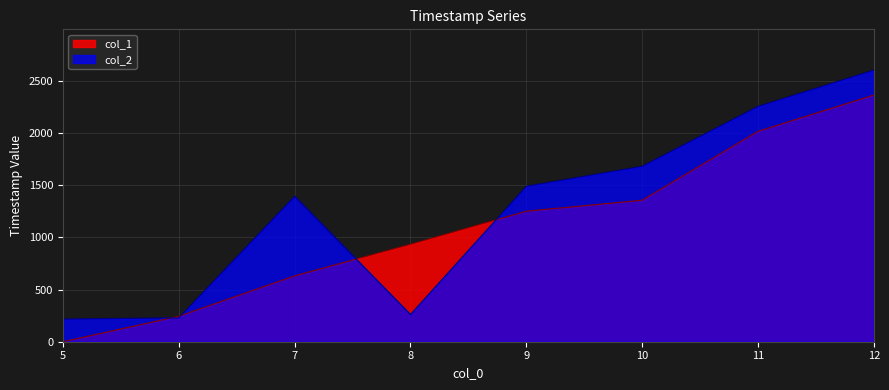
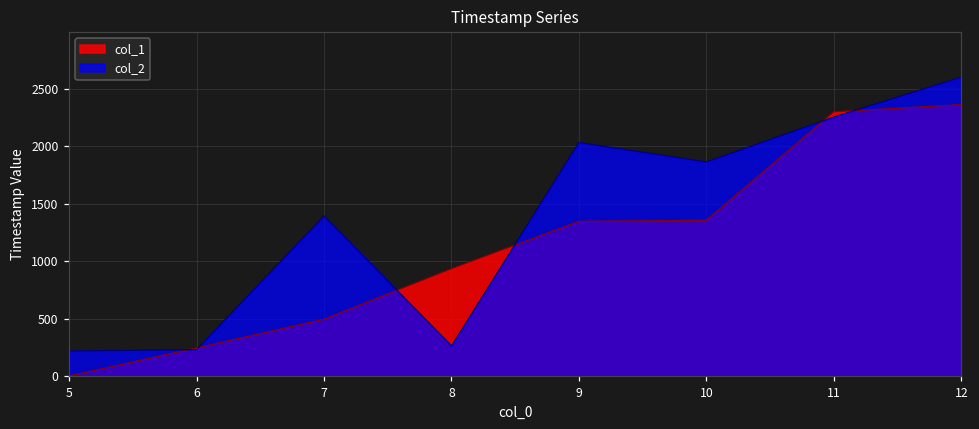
  {
    "col_1": {
      "5": 0,
-     "7": 630,
+     "7": 490,
      "8": 930,
-     "9": 1250,
+     "9": 1350,
      "10": 1360,
-     "11": 2020,
+     "11": 2300,
      "12": 2360
    },
    "col_2": {
      "5": 220,
      "7": 1390,
      "8": 260,
-     "9": 1490,
-     "10": 1680,
+     "9": 2030,
+     "10": 1860,
      "11": 2260,
      "12": 2600
    }
  }
